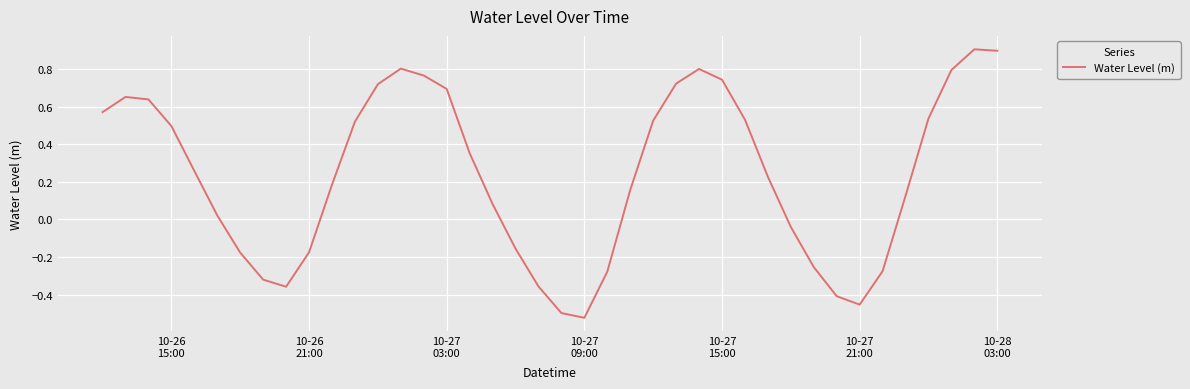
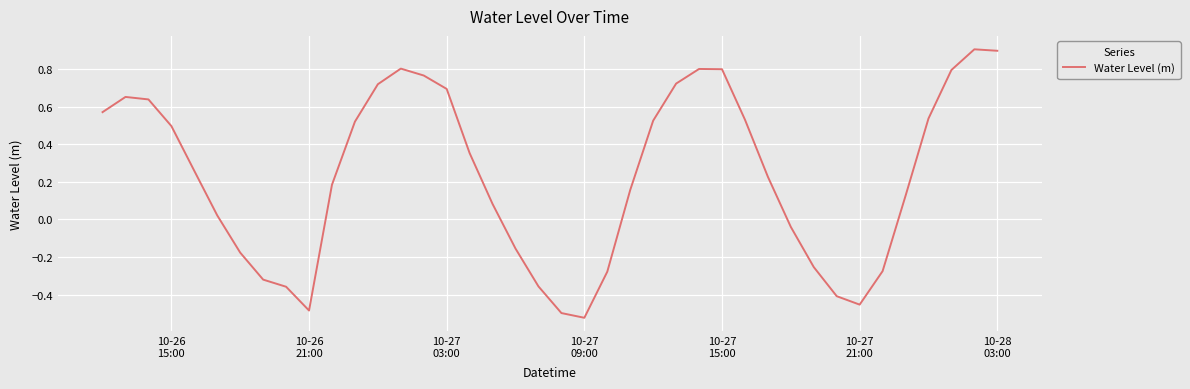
  {
    "10-26 15:00": 0.50,
-   "10-26 21:00": -0.17,
+   "10-26 21:00": -0.48,
    "10-27 03:00": 0.69,
    "10-27 09:00": -0.52,
-   "10-27 15:00": 0.74,
+   "10-27 15:00": 0.80,
    "10-27 21:00": -0.45,
    "10-28 03:00": 0.90
  }
